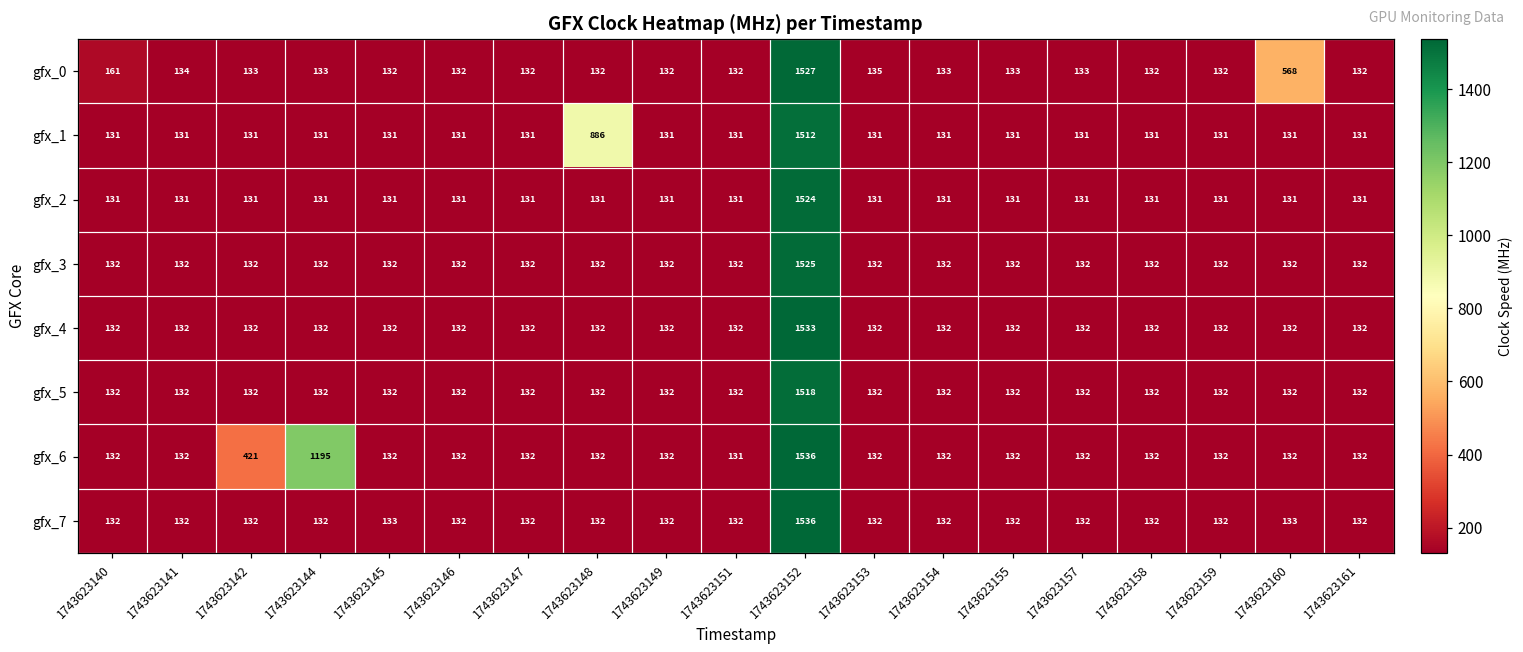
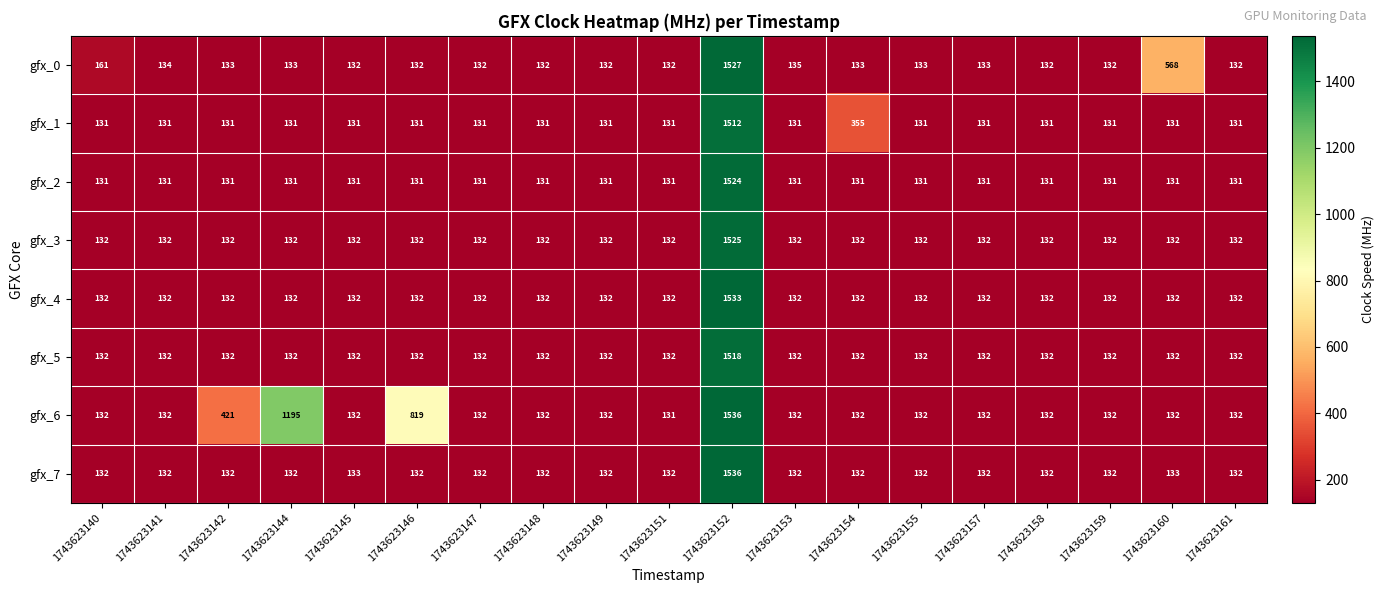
  {
    "gfx_0": {
      "1743623140": 161,
      "1743623141": 134,
      "1743623142": 133,
      "1743623144": 133,
      "1743623145": 132,
      "1743623146": 132,
      "1743623147": 132,
      "1743623148": 132,
      "1743623149": 132,
      "1743623151": 132,
      "1743623152": 1527,
      "1743623153": 135,
      "1743623154": 133,
      "1743623155": 133,
      "1743623157": 133,
      "1743623158": 132,
      "1743623159": 132,
      "1743623160": 568,
      "1743623161": 132
    },
    "gfx_1": {
      "1743623140": 131,
      "1743623141": 131,
      "1743623142": 131,
      "1743623144": 131,
      "1743623145": 131,
      "1743623146": 131,
      "1743623147": 131,
-     "1743623148": 886,
+     "1743623148": 131,
      "1743623149": 131,
      "1743623151": 131,
      "1743623152": 1512,
      "1743623153": 131,
-     "1743623154": 131,
+     "1743623154": 355,
      "1743623155": 131,
      "1743623157": 131,
      "1743623158": 131,
      "1743623159": 131,
      "1743623160": 131,
      "1743623161": 131
    },
    "gfx_2": {
      "1743623140": 131,
      "1743623141": 131,
      "1743623142": 131,
      "1743623144": 131,
      "1743623145": 131,
      "1743623146": 131,
      "1743623147": 131,
      "1743623148": 131,
      "1743623149": 131,
      "1743623151": 131,
      "1743623152": 1524,
      "1743623153": 131,
      "1743623154": 131,
      "1743623155": 131,
      "1743623157": 131,
      "1743623158": 131,
      "1743623159": 131,
      "1743623160": 131,
      "1743623161": 131
    },
    "gfx_3": {
      "1743623140": 132,
      "1743623141": 132,
      "1743623142": 132,
      "1743623144": 132,
      "1743623145": 132,
      "1743623146": 132,
      "1743623147": 132,
      "1743623148": 132,
      "1743623149": 132,
      "1743623151": 132,
      "1743623152": 1525,
      "1743623153": 132,
      "1743623154": 132,
      "1743623155": 132,
      "1743623157": 132,
      "1743623158": 132,
      "1743623159": 132,
      "1743623160": 132,
      "1743623161": 132
    },
    "gfx_4": {
      "1743623140": 132,
      "1743623141": 132,
      "1743623142": 132,
      "1743623144": 132,
      "1743623145": 132,
      "1743623146": 132,
      "1743623147": 132,
      "1743623148": 132,
      "1743623149": 132,
      "1743623151": 132,
      "1743623152": 1533,
      "1743623153": 132,
      "1743623154": 132,
      "1743623155": 132,
      "1743623157": 132,
      "1743623158": 132,
      "1743623159": 132,
      "1743623160": 132,
      "1743623161": 132
    },
    "gfx_5": {
      "1743623140": 132,
      "1743623141": 132,
      "1743623142": 132,
      "1743623144": 132,
      "1743623145": 132,
      "1743623146": 132,
      "1743623147": 132,
      "1743623148": 132,
      "1743623149": 132,
      "1743623151": 132,
      "1743623152": 1518,
      "1743623153": 132,
      "1743623154": 132,
      "1743623155": 132,
      "1743623157": 132,
      "1743623158": 132,
      "1743623159": 132,
      "1743623160": 132,
      "1743623161": 132
    },
    "gfx_6": {
      "1743623140": 132,
      "1743623141": 132,
      "1743623142": 421,
      "1743623144": 1195,
      "1743623145": 132,
-     "1743623146": 132,
+     "1743623146": 819,
      "1743623147": 132,
      "1743623148": 132,
      "1743623149": 132,
      "1743623151": 131,
      "1743623152": 1536,
      "1743623153": 132,
      "1743623154": 132,
      "1743623155": 132,
      "1743623157": 132,
      "1743623158": 132,
      "1743623159": 132,
      "1743623160": 132,
      "1743623161": 132
    },
    "gfx_7": {
      "1743623140": 132,
      "1743623141": 132,
      "1743623142": 132,
      "1743623144": 132,
      "1743623145": 133,
      "1743623146": 132,
      "1743623147": 132,
      "1743623148": 132,
      "1743623149": 132,
      "1743623151": 132,
      "1743623152": 1536,
      "1743623153": 132,
      "1743623154": 132,
      "1743623155": 132,
      "1743623157": 132,
      "1743623158": 132,
      "1743623159": 132,
      "1743623160": 133,
      "1743623161": 132
    }
  }
